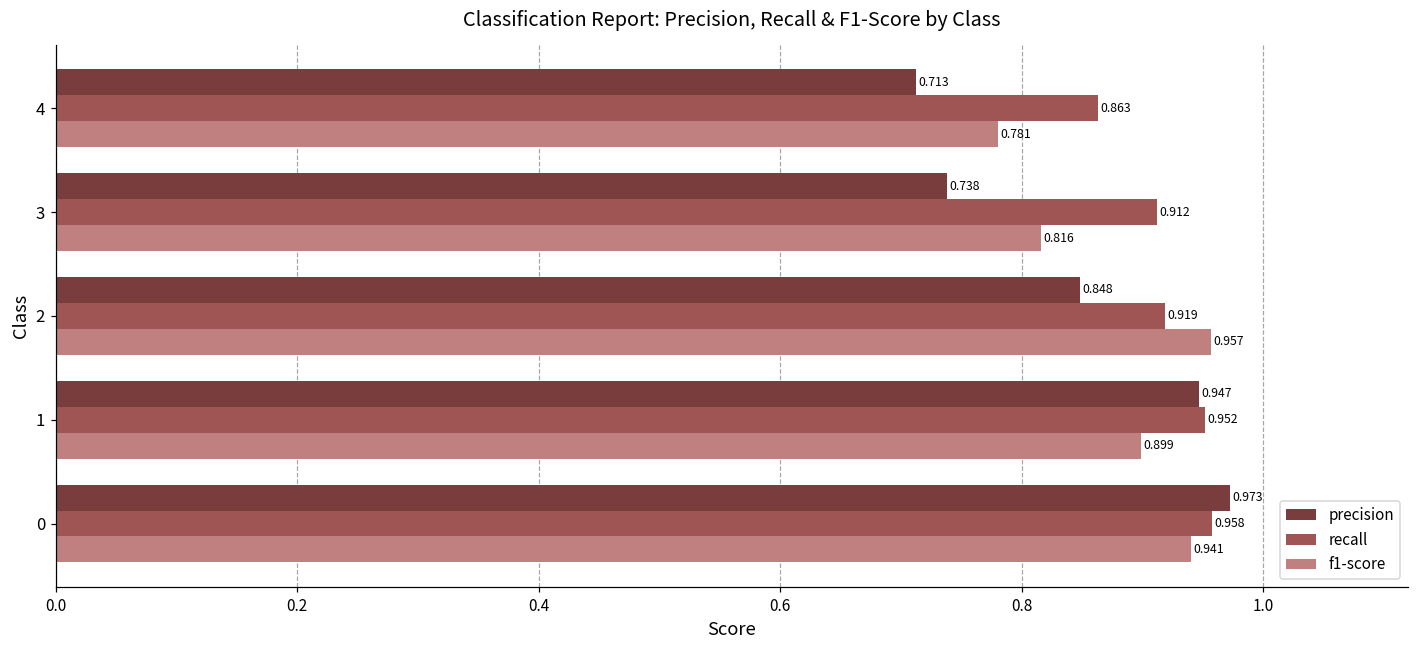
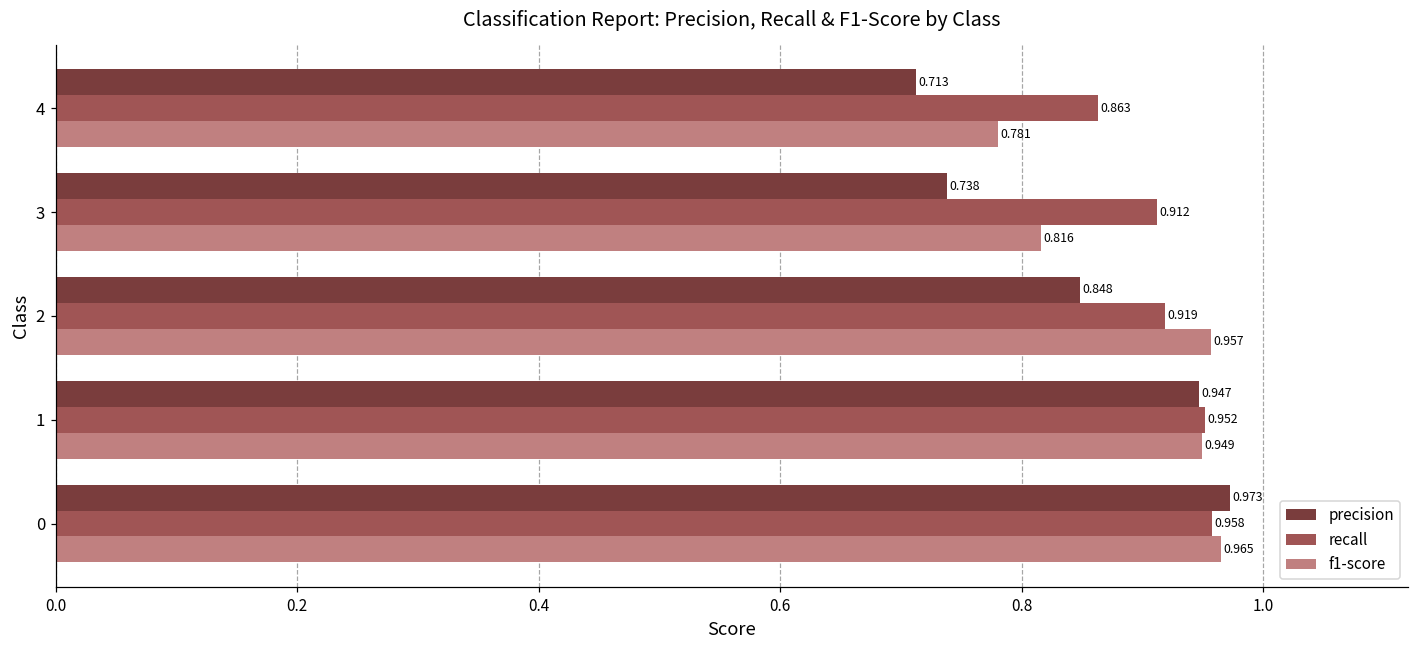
  {
    "f1-score": {
      "4": 0.781,
      "3": 0.816,
      "2": 0.957,
-     "1": 0.899,
-     "0": 0.941
+     "1": 0.949,
+     "0": 0.965
    }
  }
